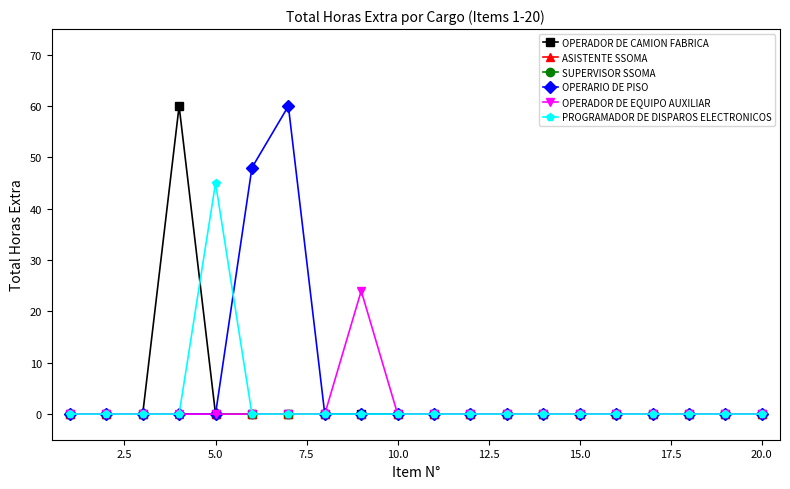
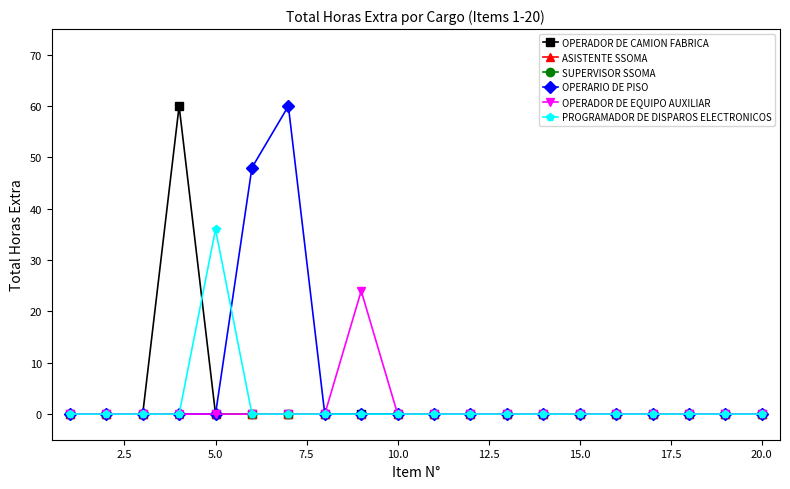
  {
    "PROGRAMADOR DE DISPAROS ELECTRONICOS": {
-     "5.0": 45
+     "5.0": 36
    }
  }
